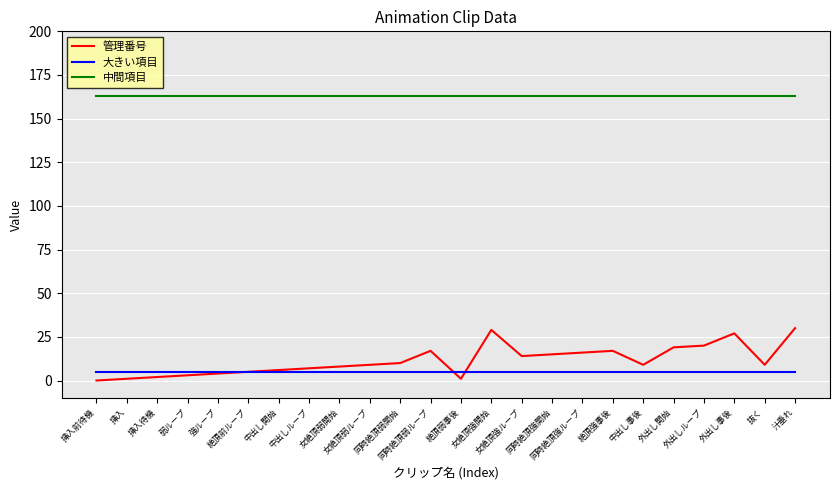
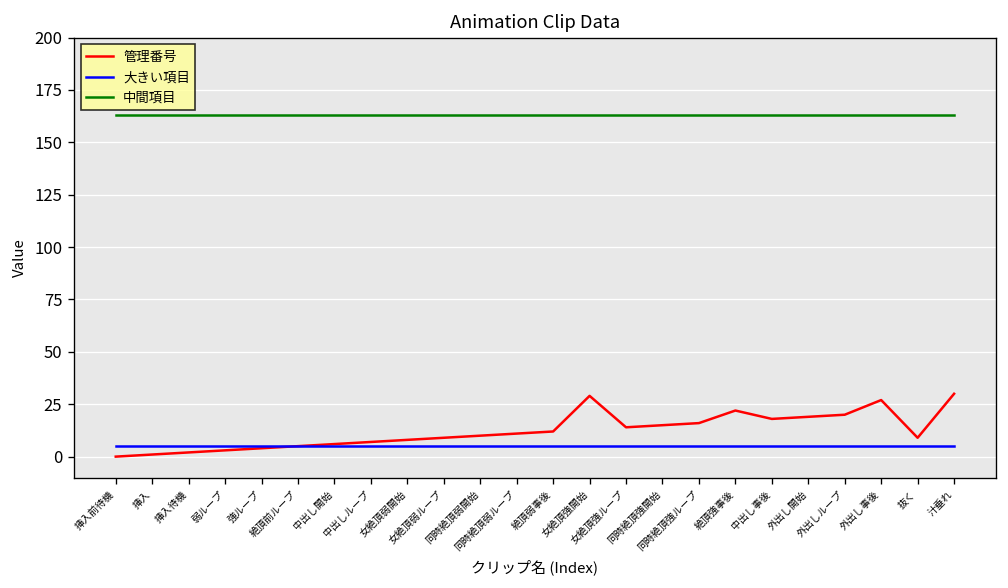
  {
    "管理番号": {
      "挿入前待機": 0,
      "挿入": 1,
      "挿入待機": 2,
      "弱ループ": 3,
      "中出しループ": 7,
      "女絶頂弱開始": 8,
      "女絶頂弱ループ": 9,
      "同時絶頂弱開始": 10,
-     "同時絶頂弱ループ": 17,
-     "絶頂弱事後": 1,
+     "同時絶頂弱ループ": 11,
+     "絶頂弱事後": 12,
      "女絶頂強開始": 29,
      "女絶頂強ループ": 14,
      "同時絶頂強開始": 15,
      "同時絶頂強ループ": 16,
-     "絶頂強事後": 17,
-     "中出し事後": 9,
+     "絶頂強事後": 22,
+     "中出し事後": 18,
      "外出し開始": 19,
      "外出しループ": 20,
      "外出し事後": 27,
      "抜く": 9,
      "汁垂れ": 30
    },
    "大きい項目": {
      "挿入前待機": 5,
      "挿入": 5,
      "挿入待機": 5,
      "弱ループ": 5,
      "中出しループ": 5,
      "女絶頂弱開始": 5,
      "女絶頂弱ループ": 5,
      "同時絶頂弱開始": 5,
      "同時絶頂弱ループ": 5,
      "絶頂弱事後": 5,
      "女絶頂強開始": 5,
      "女絶頂強ループ": 5,
      "同時絶頂強開始": 5,
      "同時絶頂強ループ": 5,
      "絶頂強事後": 5,
      "中出し事後": 5,
      "外出し開始": 5,
      "外出しループ": 5,
      "外出し事後": 5,
      "抜く": 5,
      "汁垂れ": 5
    },
    "中間項目": {
      "挿入前待機": 163,
      "挿入": 163,
      "挿入待機": 163,
      "弱ループ": 163,
      "強ループ": 163,
      "絶頂前ループ": 163,
      "中出し開始": 163,
      "中出しループ": 163,
      "女絶頂弱開始": 163,
      "女絶頂弱ループ": 163,
      "同時絶頂弱開始": 163,
      "同時絶頂弱ループ": 163,
      "絶頂弱事後": 163,
      "女絶頂強開始": 163,
      "女絶頂強ループ": 163,
      "同時絶頂強開始": 163,
      "同時絶頂強ループ": 163,
      "絶頂強事後": 163,
      "中出し事後": 163,
      "外出し開始": 163,
      "外出しループ": 163,
      "外出し事後": 163,
      "抜く": 163,
      "汁垂れ": 163
    }
  }
